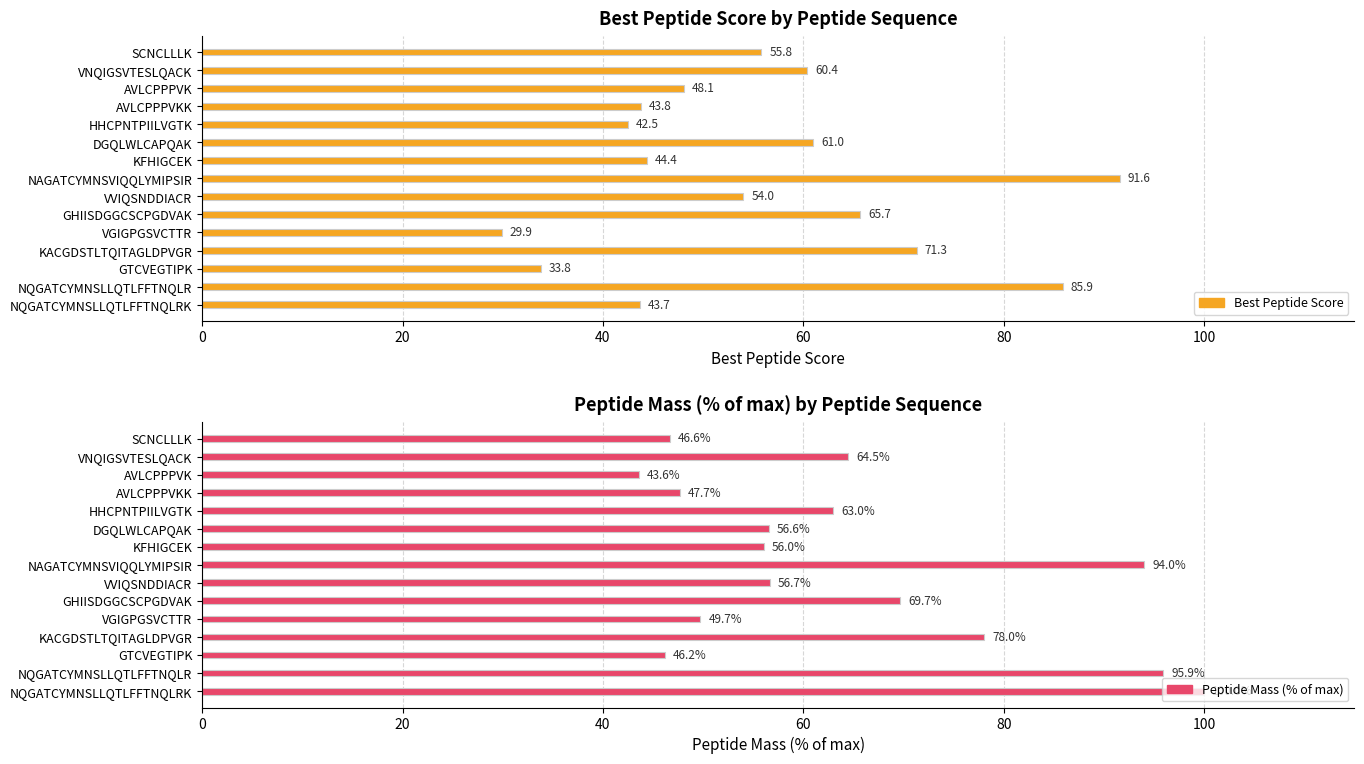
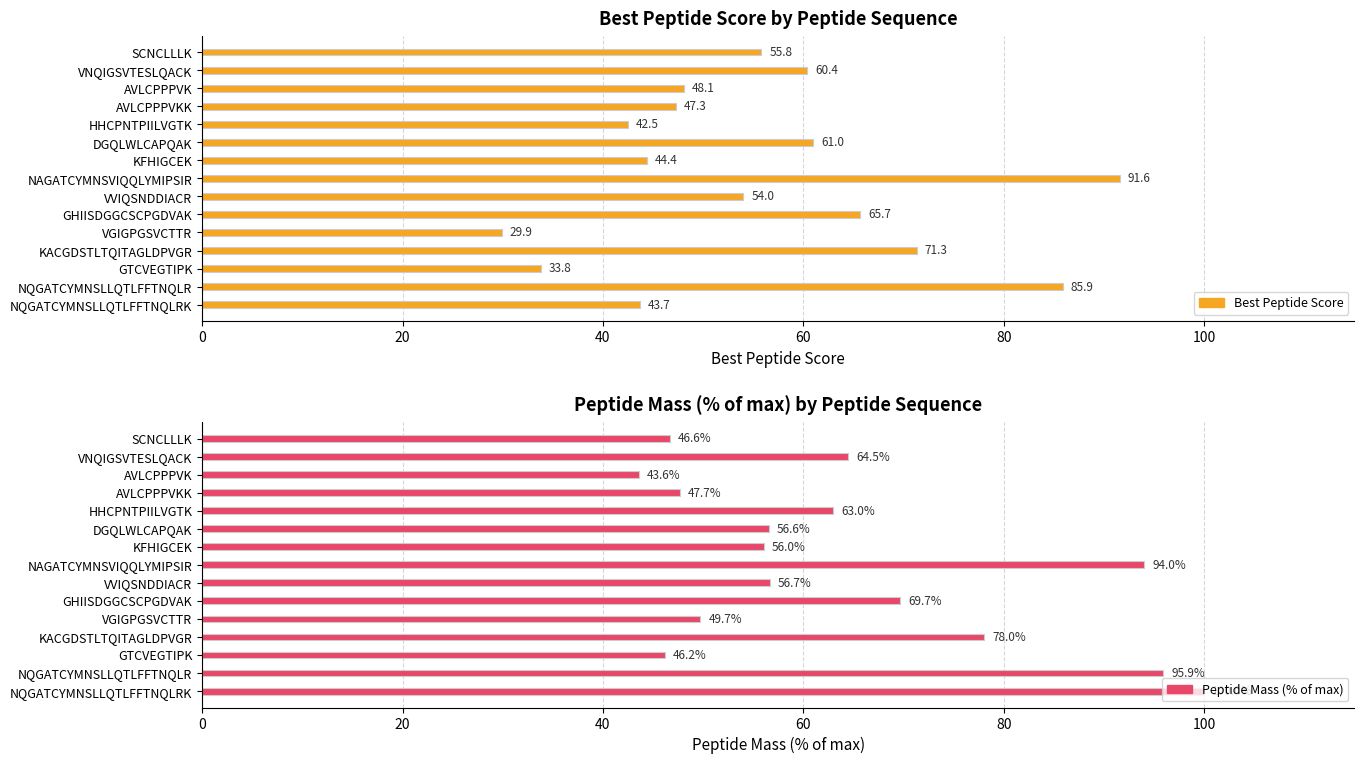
  {
    "Best Peptide Score by Peptide Sequence": {
      "SCNCLLLK": "55.8",
      "VNQIGSVTESLQACK": "60.4",
      "AVLCPPPVK": "48.1",
-     "AVLCPPPVKK": "43.8",
+     "AVLCPPPVKK": "47.3",
      "HHCPNTPIILVGTK": "42.5",
      "DGQLWLCAPQAK": "61.0",
      "KFHIGCEK": "44.4",
      "NAGATCYMNSVIQQLYMIPSIR": "91.6",
      "VVIQSNDDIACR": "54.0",
      "GHIISDGGCSCPGDVAK": "65.7",
      "VGIGPGSVCTTR": "29.9",
      "KACGDSTLTQITAGLDPVGR": "71.3",
      "GTCVEGTIPK": "33.8",
      "NQGATCYMNSLLQTLFFTNQLR": "85.9",
      "NQGATCYMNSLLQTLFFTNQLRK": "43.7"
    },
    "Peptide Mass (% of max) by Peptide Sequence": {
      "SCNCLLLK": "46.6%",
      "VNQIGSVTESLQACK": "64.5%",
      "AVLCPPPVK": "43.6%",
      "AVLCPPPVKK": "47.7%",
      "HHCPNTPIILVGTK": "63.0%",
      "DGQLWLCAPQAK": "56.6%",
      "KFHIGCEK": "56.0%",
      "NAGATCYMNSVIQQLYMIPSIR": "94.0%",
      "VVIQSNDDIACR": "56.7%",
      "GHIISDGGCSCPGDVAK": "69.7%",
      "VGIGPGSVCTTR": "49.7%",
      "KACGDSTLTQITAGLDPVGR": "78.0%",
      "GTCVEGTIPK": "46.2%"
    }
  }
